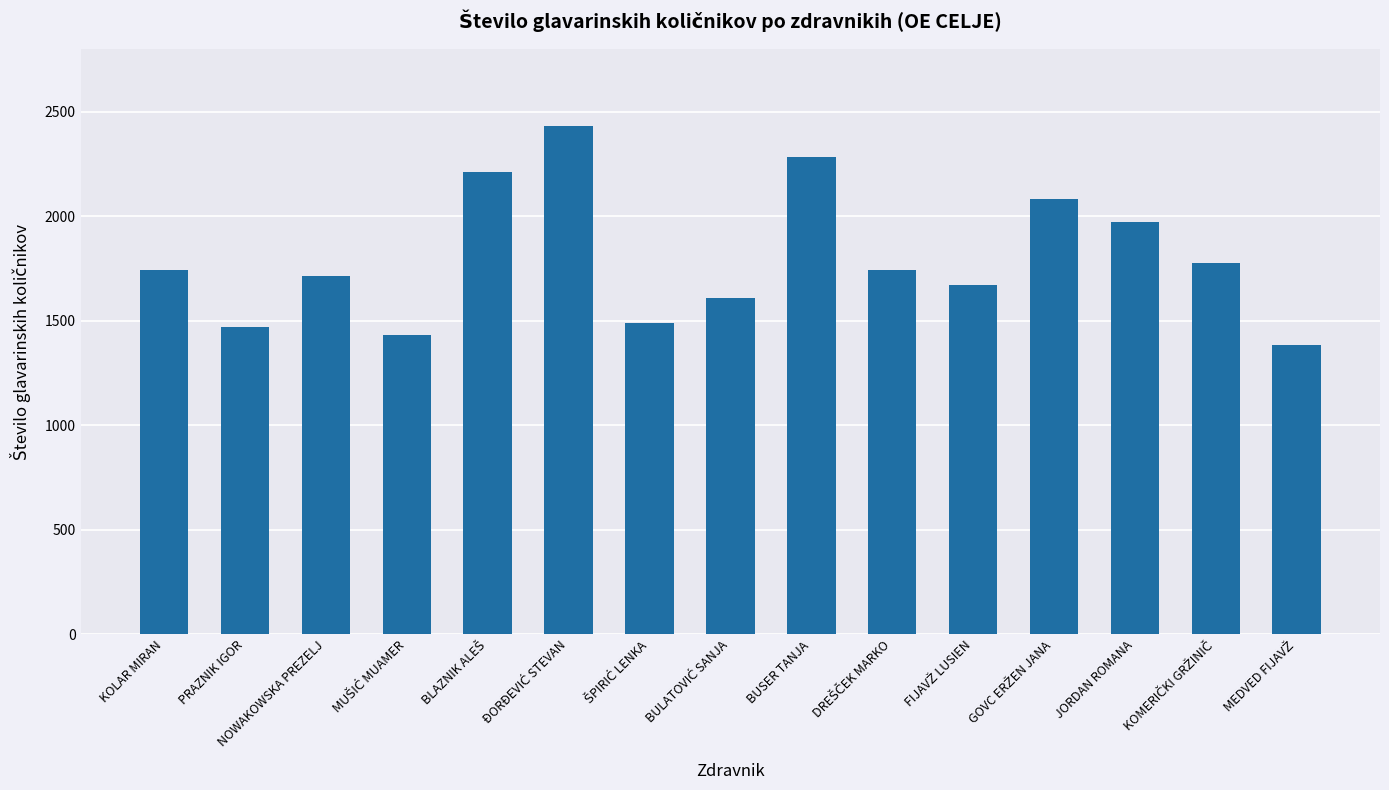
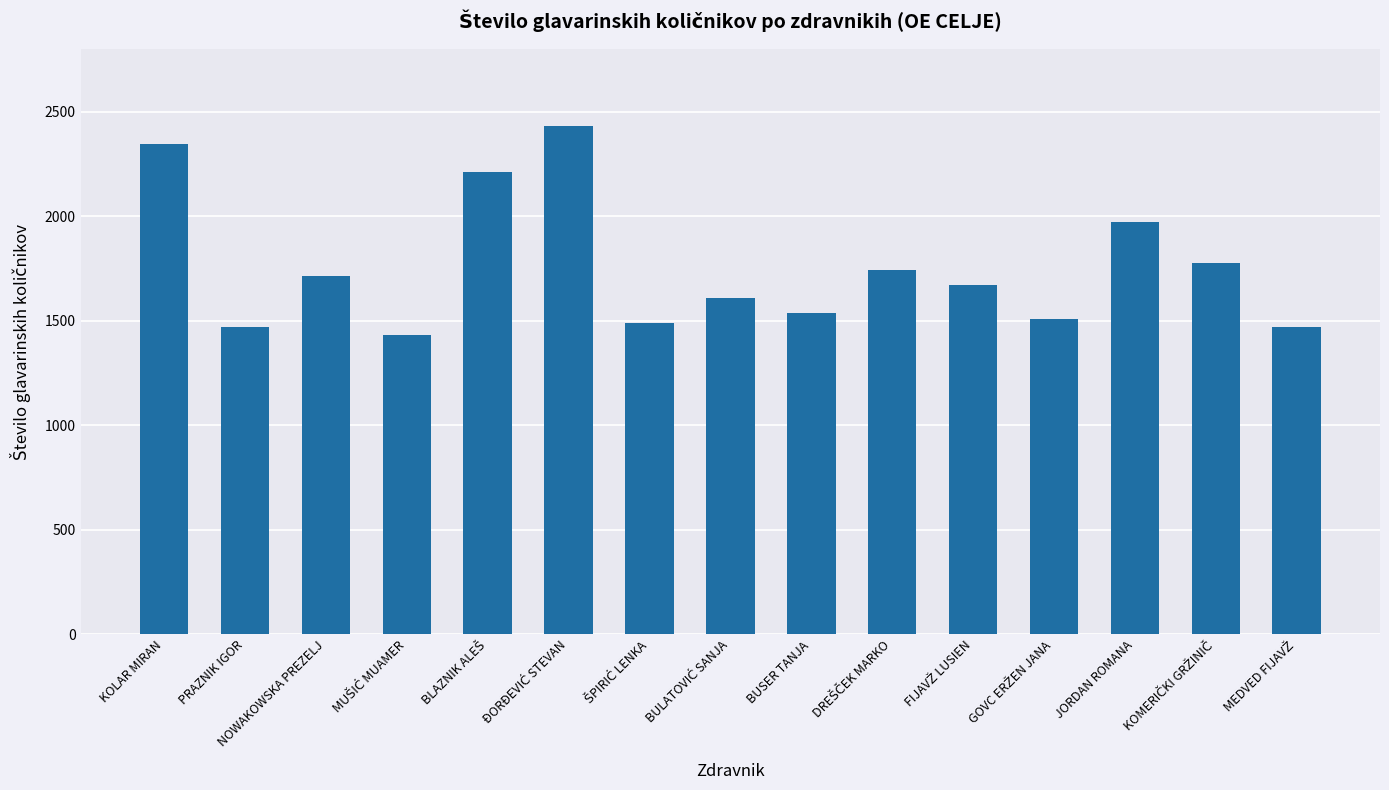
  {
-   "KOLAR MIRAN": 1740,
+   "KOLAR MIRAN": 2350,
    "PRAZNIK IGOR": 1470,
    "NOWAKOWSKA PREZELJ": 1710,
    "MUŠIĆ MUAMER": 1430,
    "BLAZNIK ALEŠ": 2210,
    "ĐORĐEVIĆ STEVAN": 2430,
    "ŠPIRIĆ LENKA": 1490,
    "BULATOVIĆ SANJA": 1610,
-   "BUSER TANJA": 2290,
+   "BUSER TANJA": 1540,
    "DREŠČEK MARKO": 1740,
    "FIJAVŽ LUSIEN": 1670,
-   "GOVC ERŽEN JANA": 2080,
+   "GOVC ERŽEN JANA": 1510,
    "JORDAN ROMANA": 1970,
    "KOMERIČKI GRŽINIČ": 1780,
-   "MEDVED FIJAVŽ": 1380
+   "MEDVED FIJAVŽ": 1470
  }
